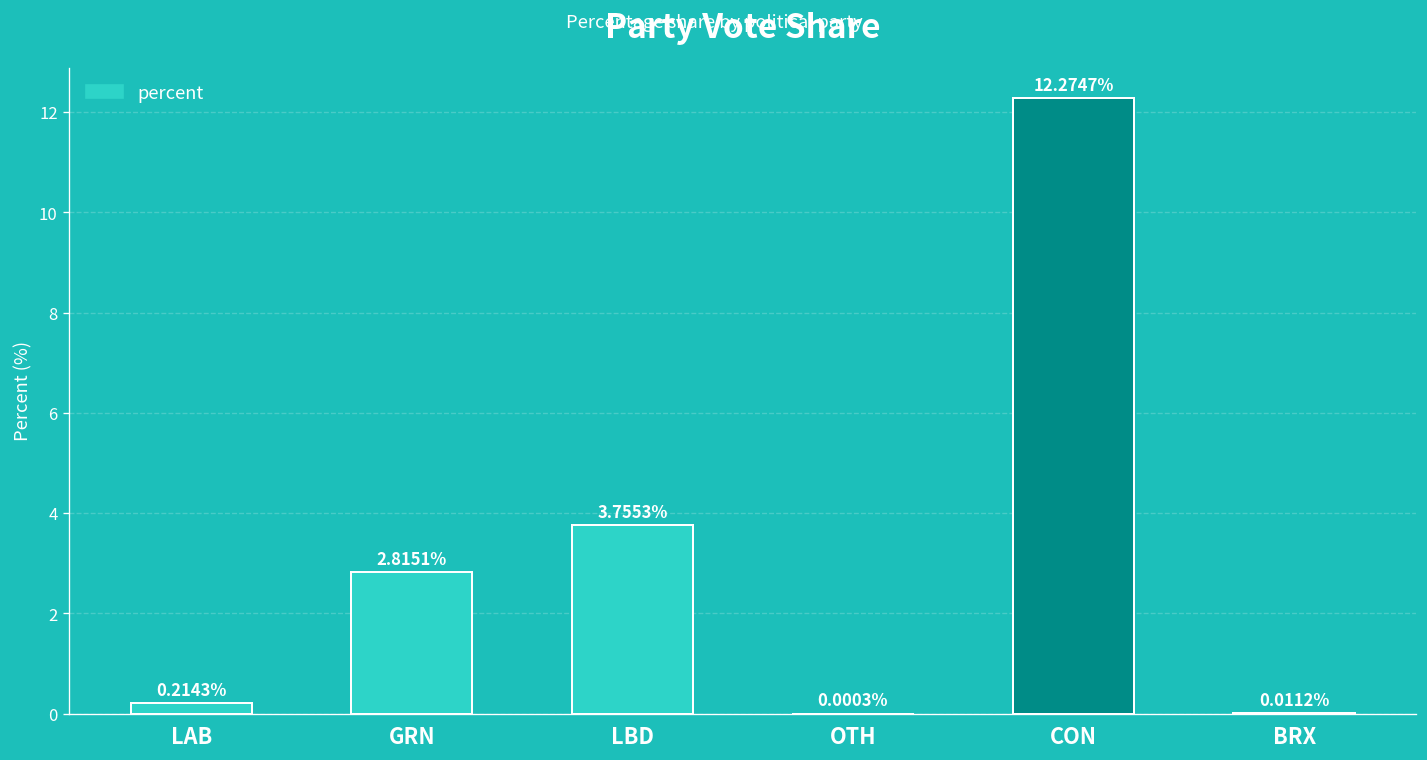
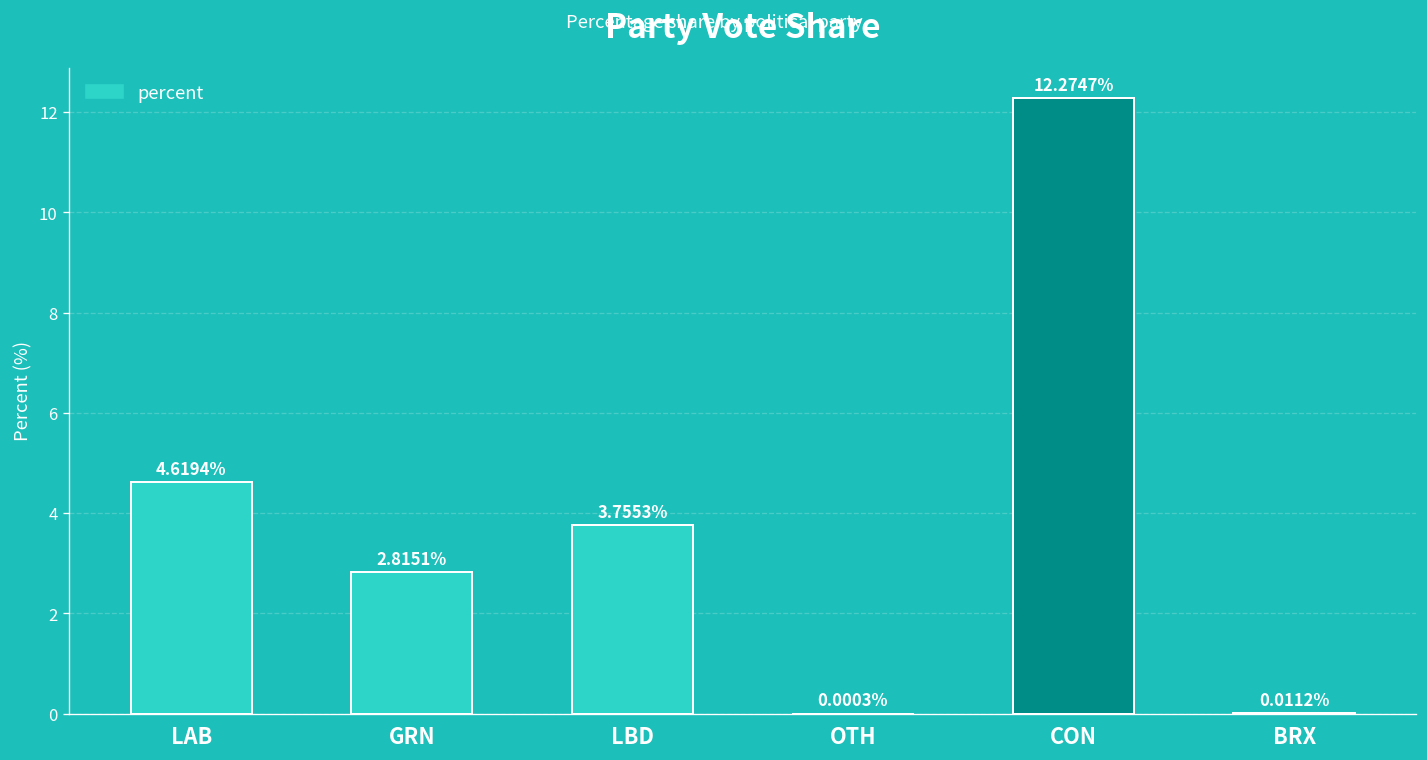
  {
-   "LAB": "0.2143%",
+   "LAB": "4.6194%",
    "GRN": "2.8151%",
    "LBD": "3.7553%",
    "OTH": "0.0003%",
    "CON": "12.2747%",
    "BRX": "0.0112%"
  }
